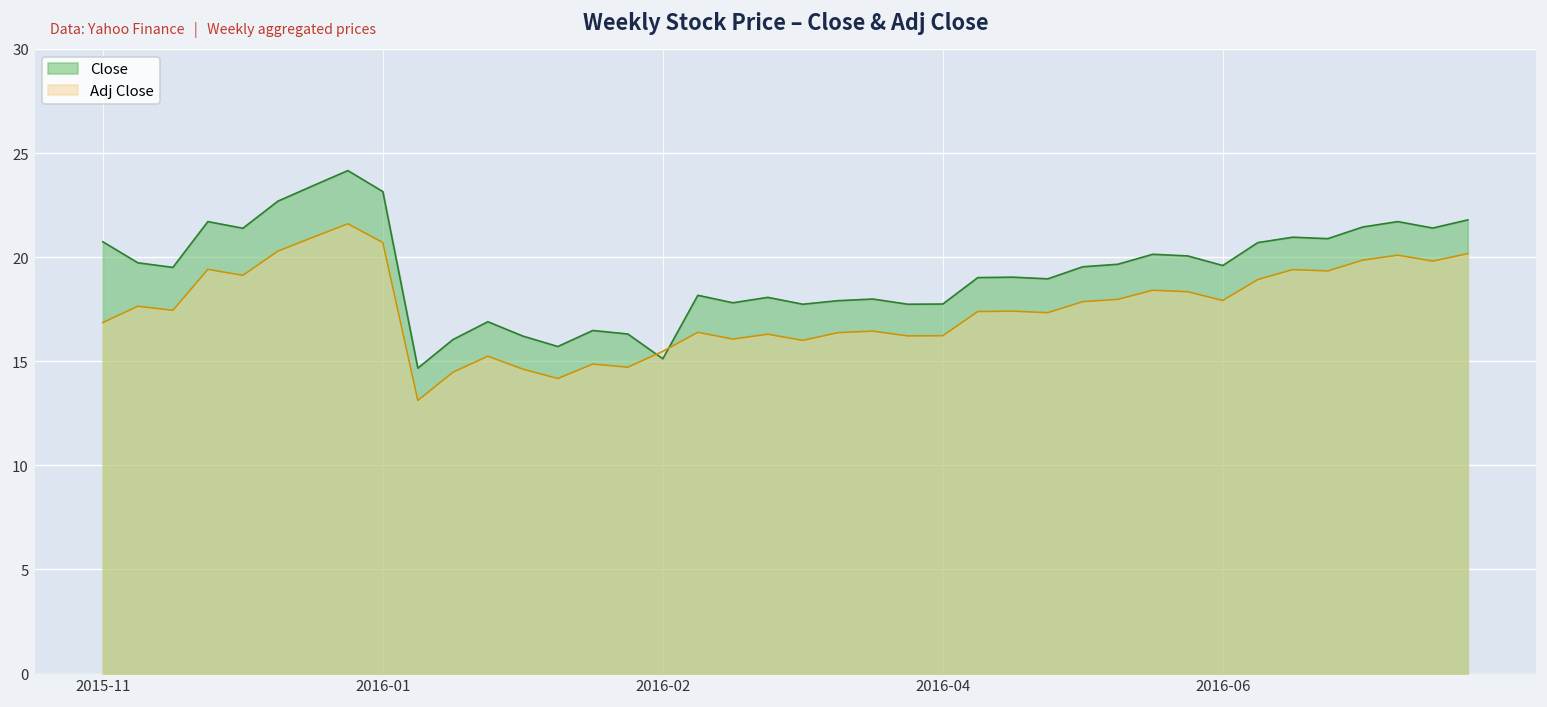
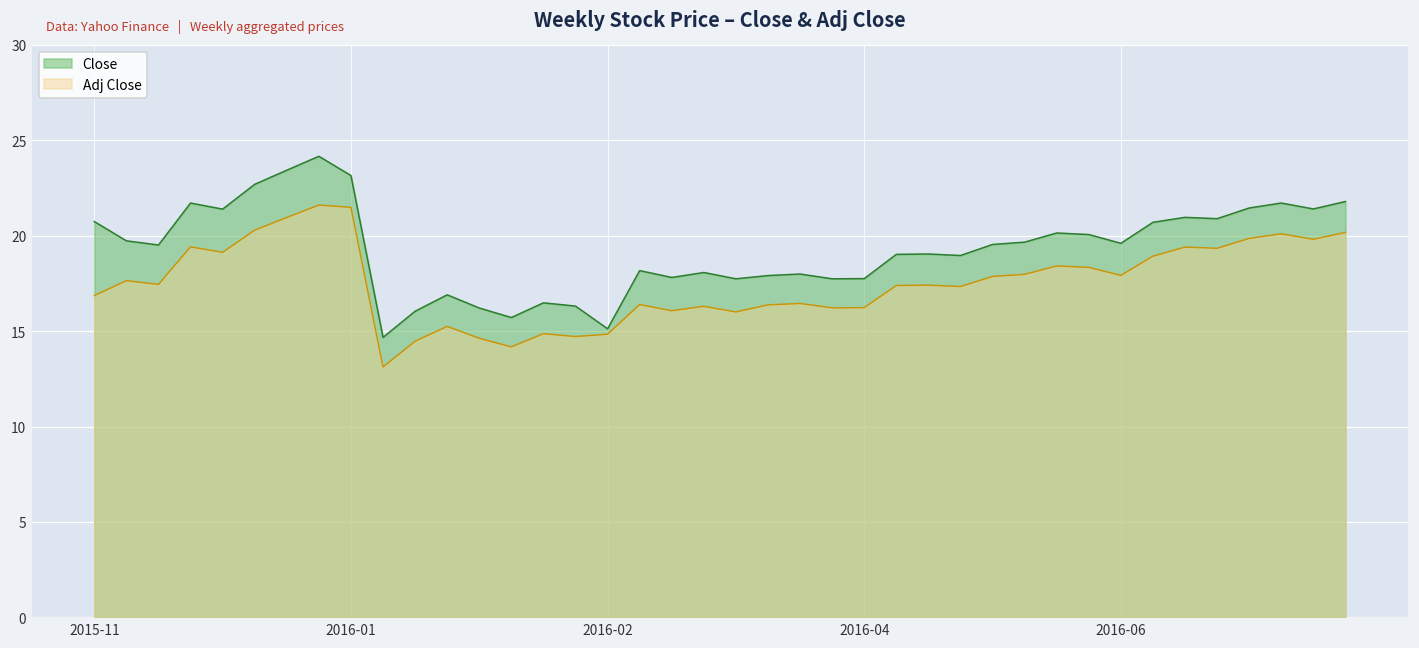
  {
    "Close": {
      "2015-11": 20.7,
      "2016-01": 23.2,
      "2016-02": 15.1,
      "2016-04": 17.8,
      "2016-06": 19.6
    },
    "Adj Close": {
      "2015-11": 16.9,
-     "2016-01": 20.7,
-     "2016-02": 15.5,
+     "2016-01": 21.5,
+     "2016-02": 14.8,
      "2016-04": 16.2,
      "2016-06": 17.9
    }
  }
